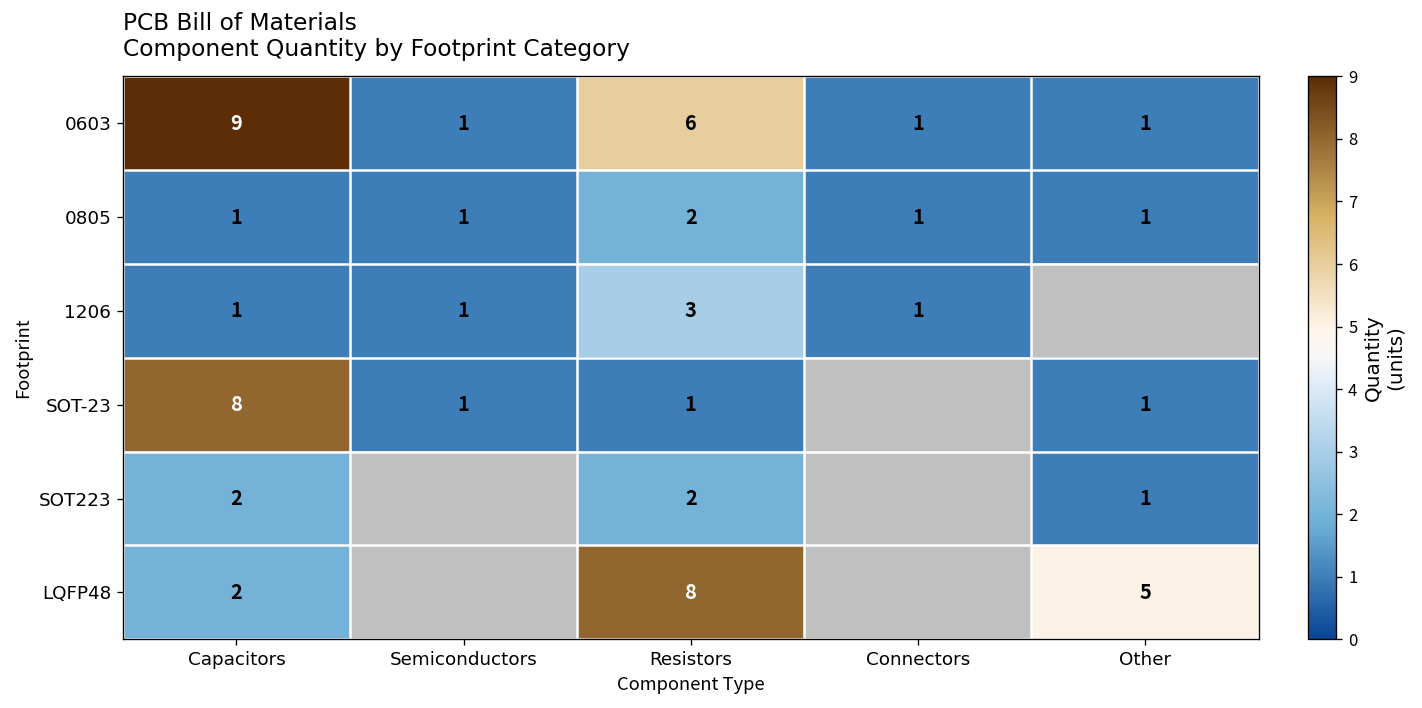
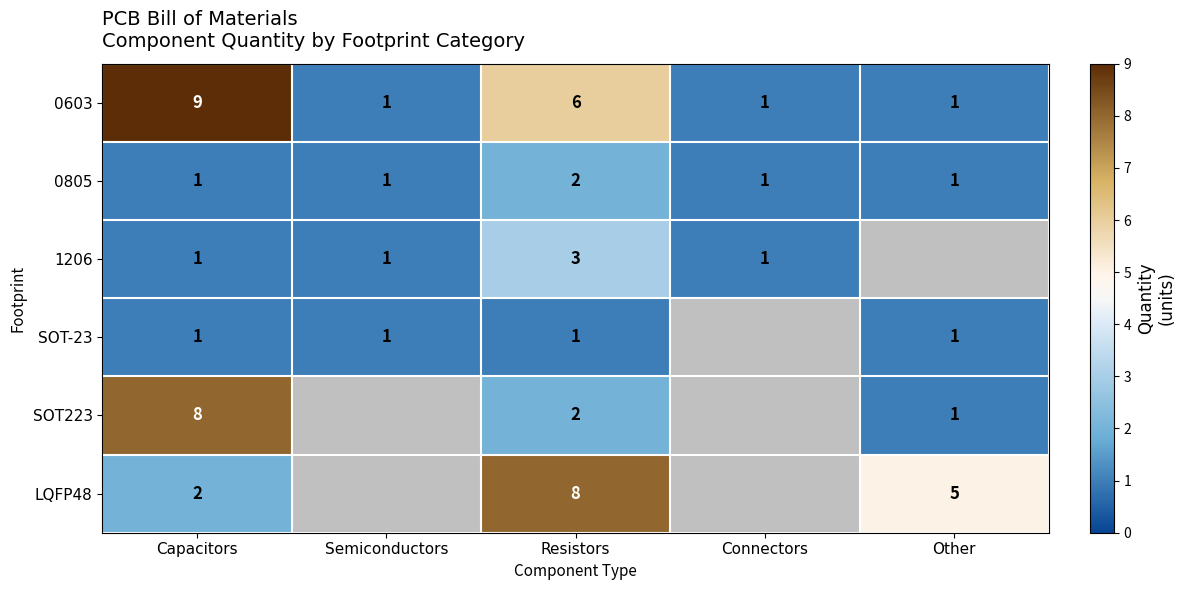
  {
    "0603": {
      "Capacitors": 9,
      "Semiconductors": 1,
      "Resistors": 6,
      "Connectors": 1,
      "Other": 1
    },
    "0805": {
      "Capacitors": 1,
      "Semiconductors": 1,
      "Resistors": 2,
      "Connectors": 1,
      "Other": 1
    },
    "1206": {
      "Capacitors": 1,
      "Semiconductors": 1,
      "Resistors": 3,
      "Connectors": 1
    },
    "SOT-23": {
-     "Capacitors": 8,
+     "Capacitors": 1,
      "Semiconductors": 1,
      "Resistors": 1,
      "Other": 1
    },
    "SOT223": {
-     "Capacitors": 2,
+     "Capacitors": 8,
      "Resistors": 2,
      "Other": 1
    },
    "LQFP48": {
      "Capacitors": 2,
      "Resistors": 8,
      "Other": 5
    }
  }
